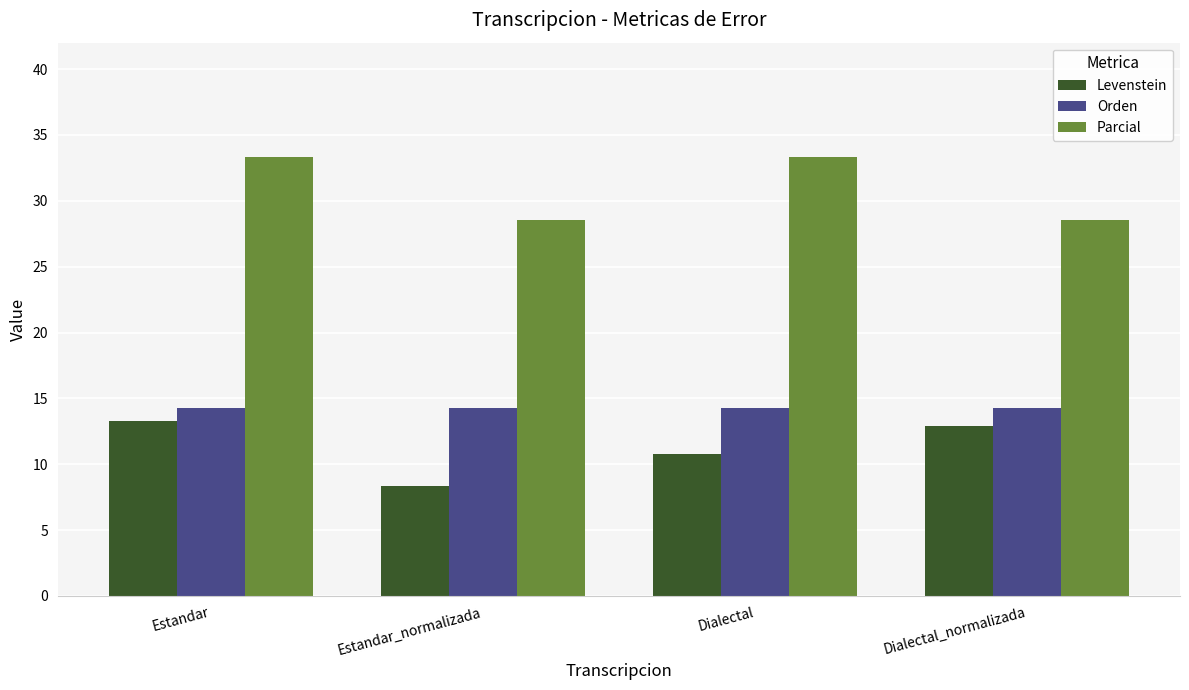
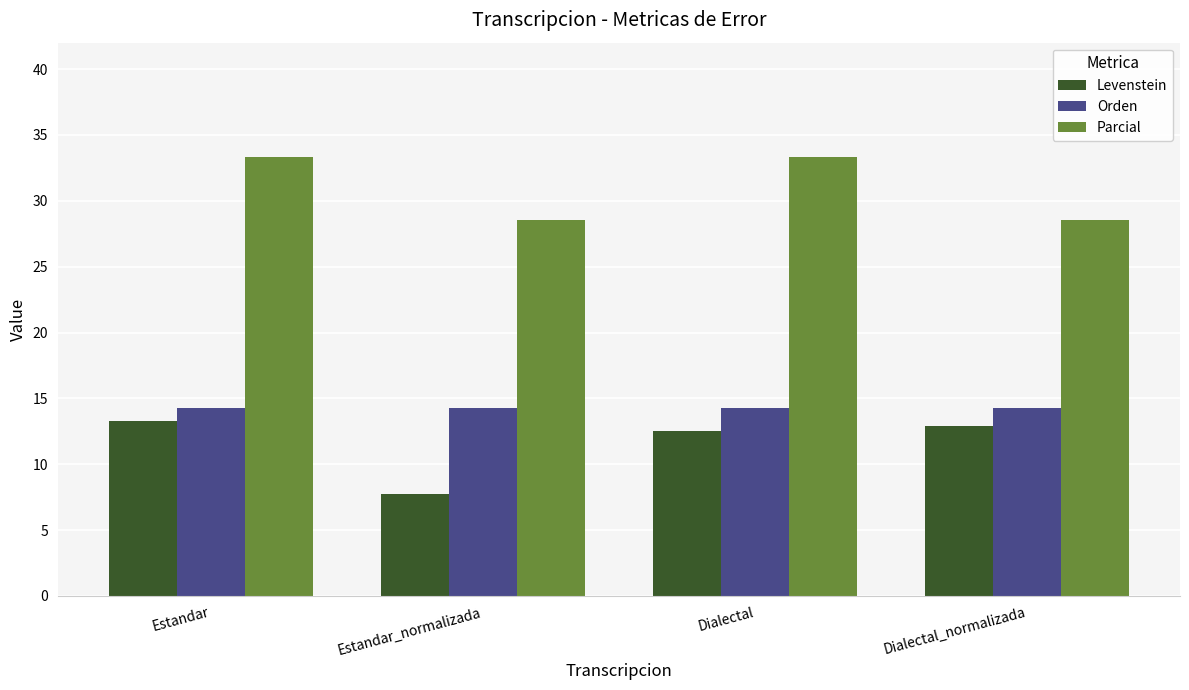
  {
    "Levenstein": {
      "Estandar": 13.3,
-     "Estandar_normalizada": 8.3,
-     "Dialectal": 10.8,
+     "Estandar_normalizada": 7.7,
+     "Dialectal": 12.5,
      "Dialectal_normalizada": 12.9
    },
    "Orden": {
      "Estandar": 14.3,
      "Estandar_normalizada": 14.3,
      "Dialectal": 14.3,
      "Dialectal_normalizada": 14.3
    },
    "Parcial": {
      "Estandar": 33.3,
      "Estandar_normalizada": 28.6,
      "Dialectal": 33.3,
      "Dialectal_normalizada": 28.6
    }
  }
